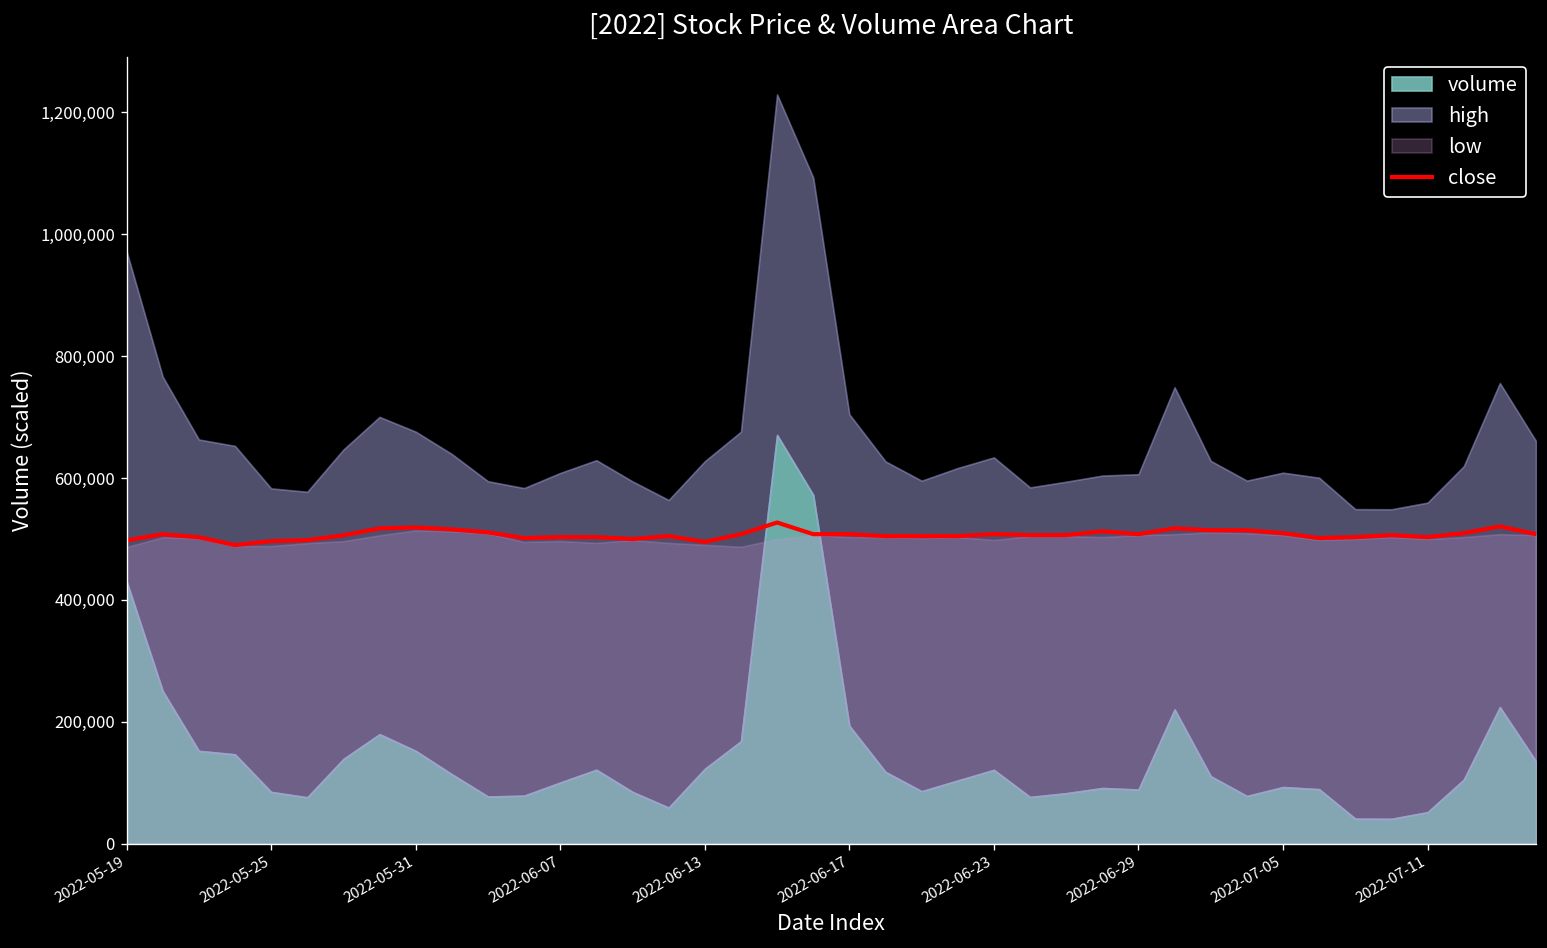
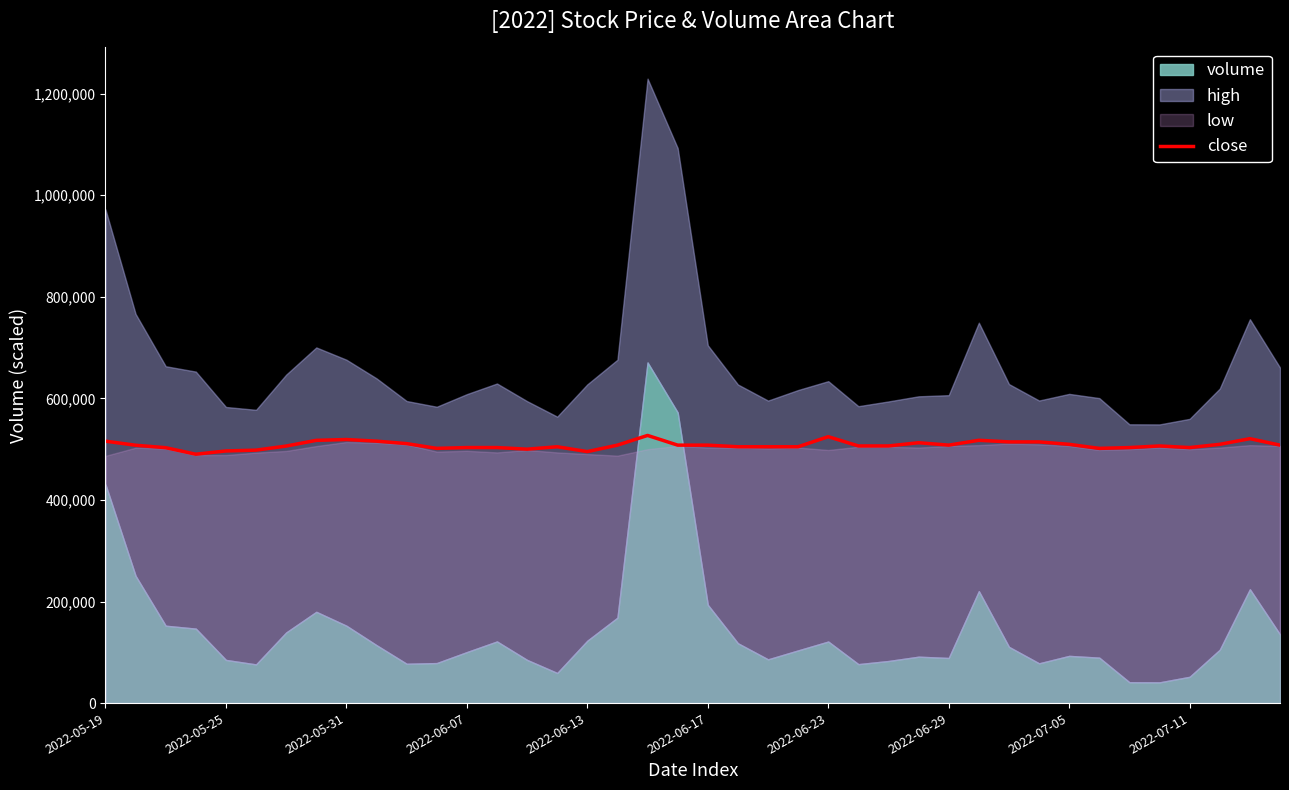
  {
    "close": {
-     "2022-05-19": "500,000",
+     "2022-05-19": "520,000",
      "2022-05-25": "500,000",
      "2022-06-07": "500,000",
-     "2022-06-23": "510,000"
+     "2022-06-23": "520,000"
    }
  }
